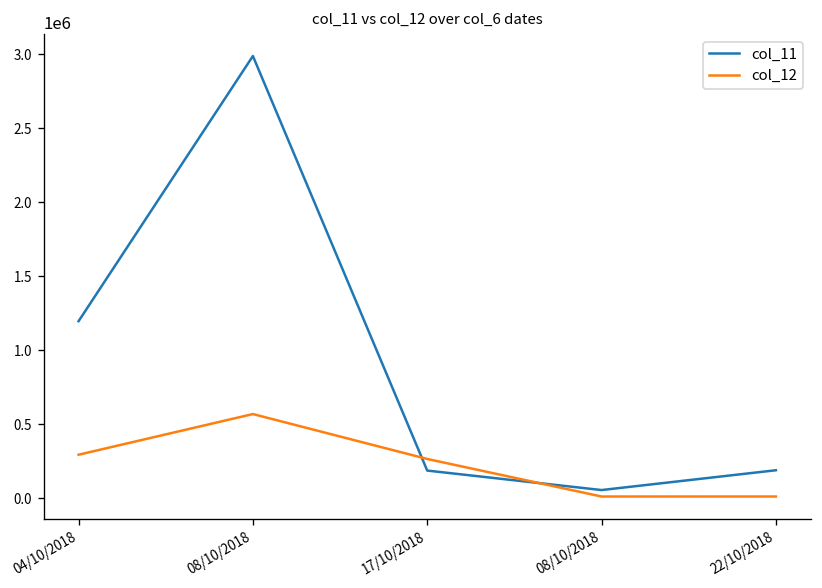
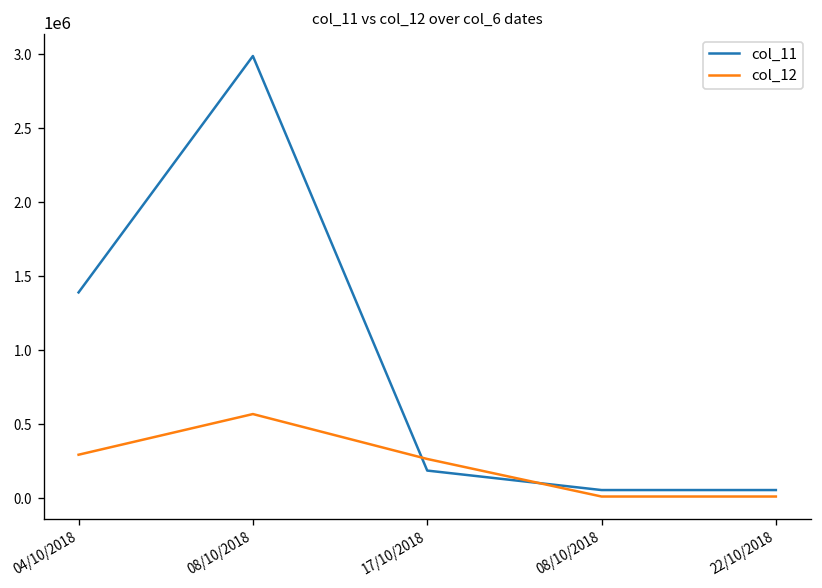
  {
    "col_11": {
-     "04/10/2018": 1200000,
+     "04/10/2018": 1390000,
      "17/10/2018": 190000,
-     "22/10/2018": 190000
+     "22/10/2018": 50000
    },
    "col_12": {
      "04/10/2018": 290000,
      "17/10/2018": 260000,
      "22/10/2018": 10000
    }
  }
